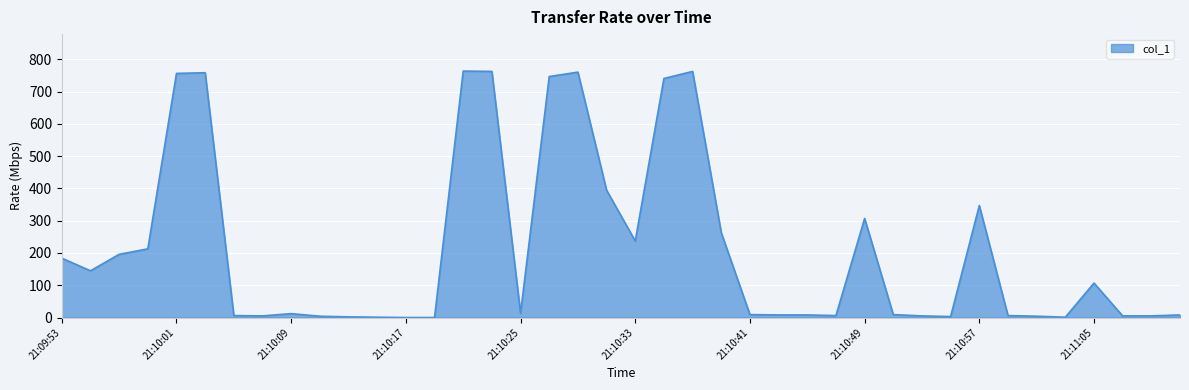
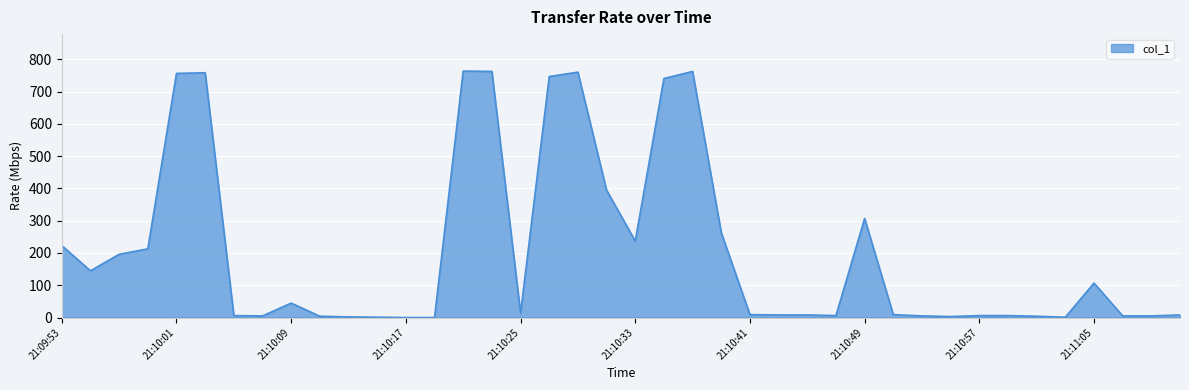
  {
-   "21:09:53": 180,
+   "21:09:53": 220,
    "21:10:01": 760,
-   "21:10:09": 10,
+   "21:10:09": 40,
    "21:10:17": 0,
    "21:10:25": 10,
    "21:10:33": 240,
    "21:10:41": 10,
    "21:10:49": 310,
-   "21:10:57": 350,
+   "21:10:57": 10,
    "21:11:05": 110
  }
